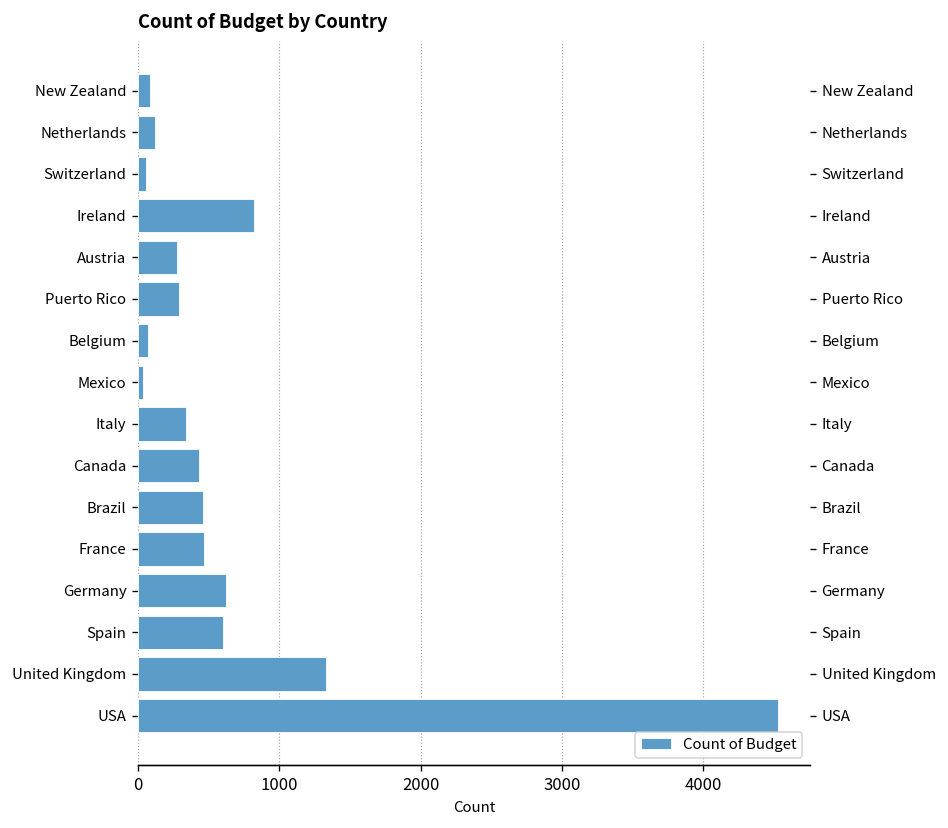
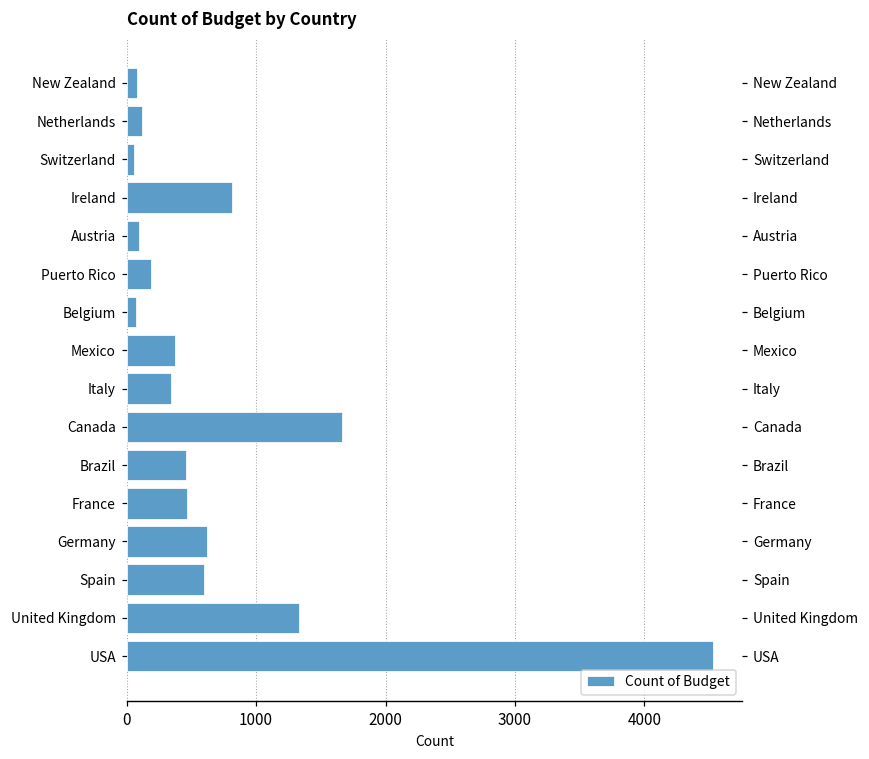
  {
    "New Zealand": 80,
    "Netherlands": 120,
    "Switzerland": 60,
    "Ireland": 820,
-   "Austria": 280,
-   "Puerto Rico": 290,
+   "Austria": 100,
+   "Puerto Rico": 190,
    "Belgium": 70,
-   "Mexico": 40,
+   "Mexico": 380,
    "Italy": 340,
-   "Canada": 430,
+   "Canada": 1660,
    "Brazil": 460,
    "France": 460,
    "Germany": 620,
    "Spain": 600,
    "United Kingdom": 1330,
    "USA": 4530
  }
